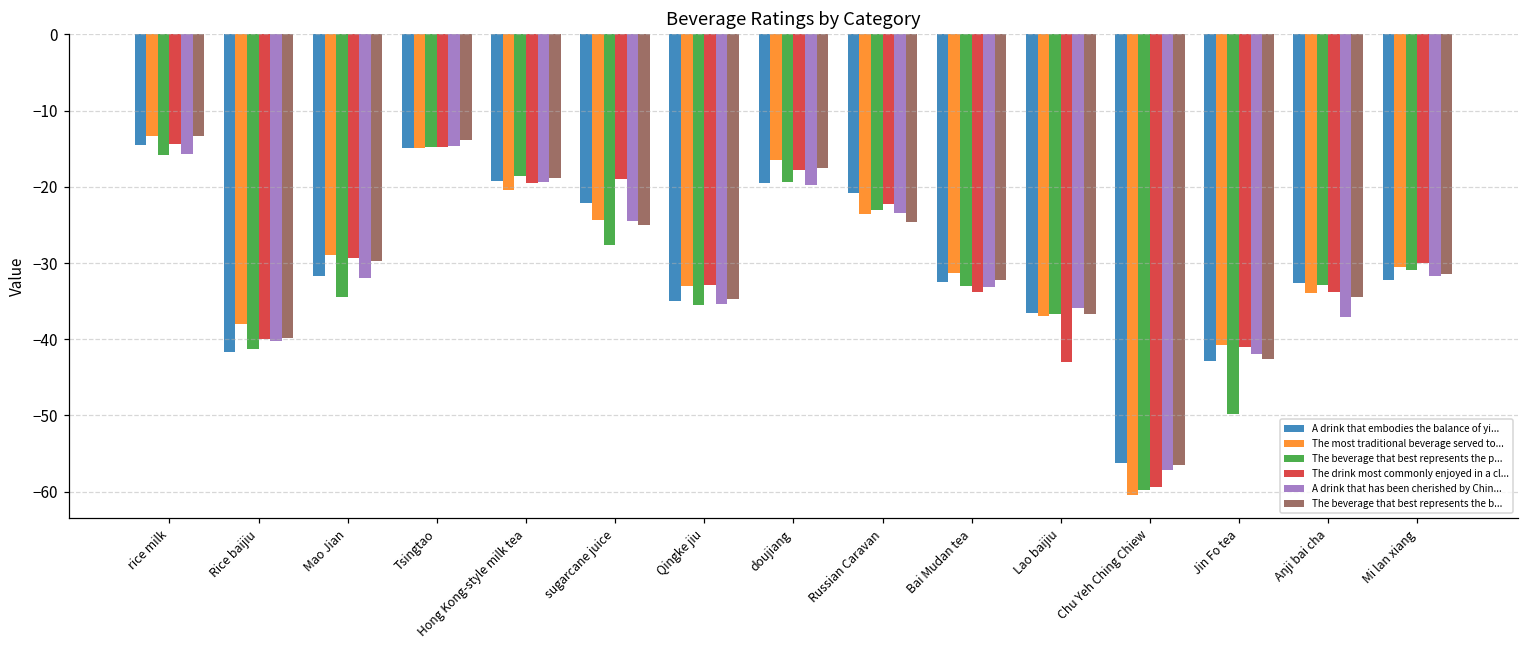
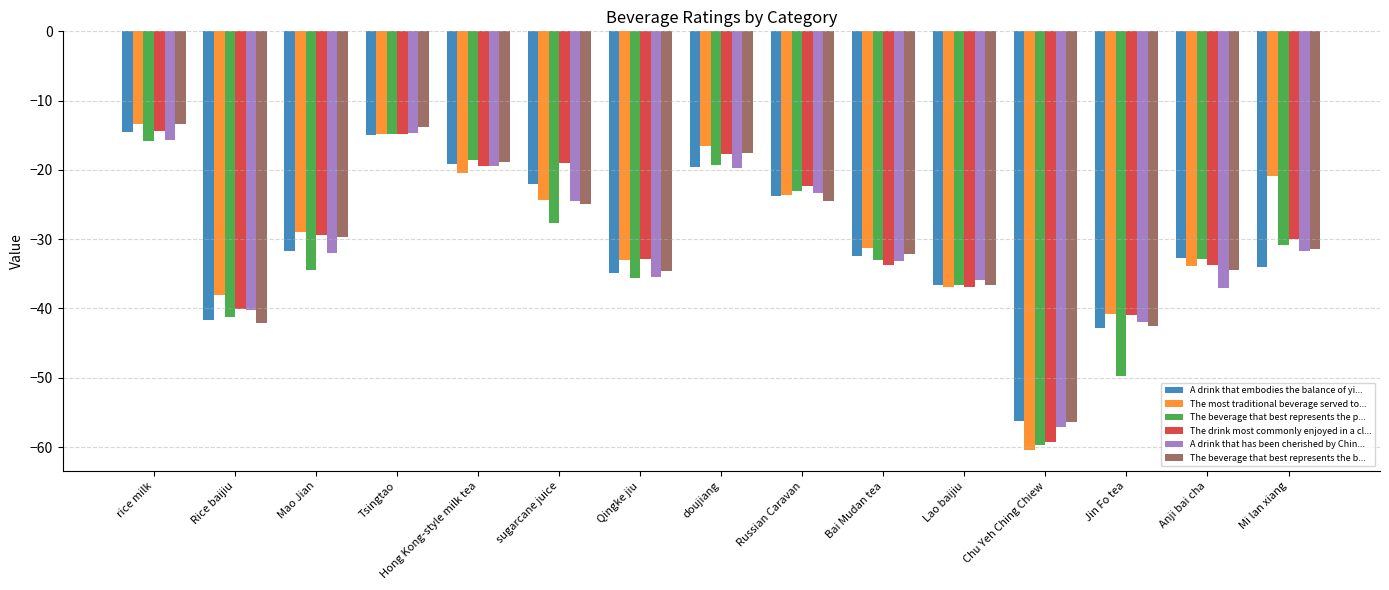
  {
    "A drink that embodies the balance of yi...": {
      "rice milk": -14,
      "Rice baijiu": -42,
      "Mao Jian": -32,
      "Tsingtao": -15,
      "Hong Kong-style milk tea": -19,
      "sugarcane juice": -22,
      "Qingke jiu": -35,
      "doujiang": -20,
-     "Russian Caravan": -21,
+     "Russian Caravan": -24,
      "Bai Mudan tea": -32,
      "Lao baijiu": -37,
      "Chu Yeh Ching Chiew": -56,
      "Jin Fo tea": -43,
      "Anji bai cha": -33,
-     "Mi lan xiang": -32
+     "Mi lan xiang": -34
    },
    "The most traditional beverage served to...": {
      "rice milk": -13,
      "Rice baijiu": -38,
      "Mao Jian": -29,
      "Tsingtao": -15,
      "Hong Kong-style milk tea": -20,
      "sugarcane juice": -24,
      "Qingke jiu": -33,
      "doujiang": -17,
      "Russian Caravan": -24,
      "Bai Mudan tea": -31,
      "Lao baijiu": -37,
      "Chu Yeh Ching Chiew": -60,
      "Jin Fo tea": -41,
      "Anji bai cha": -34,
-     "Mi lan xiang": -31
+     "Mi lan xiang": -21
    },
    "The beverage that best represents the p...": {
      "rice milk": -16,
      "Rice baijiu": -41,
      "Mao Jian": -34,
      "Tsingtao": -15,
      "Hong Kong-style milk tea": -19,
      "sugarcane juice": -28,
      "Qingke jiu": -36,
      "doujiang": -19,
      "Russian Caravan": -23,
      "Bai Mudan tea": -33,
      "Lao baijiu": -37,
      "Chu Yeh Ching Chiew": -60,
      "Jin Fo tea": -50,
      "Anji bai cha": -33,
      "Mi lan xiang": -31
    },
    "The drink most commonly enjoyed in a cl...": {
      "rice milk": -14,
      "Rice baijiu": -40,
      "Mao Jian": -29,
      "Tsingtao": -15,
      "Hong Kong-style milk tea": -19,
      "sugarcane juice": -19,
      "Qingke jiu": -33,
      "doujiang": -18,
      "Russian Caravan": -22,
      "Bai Mudan tea": -34,
-     "Lao baijiu": -43,
+     "Lao baijiu": -37,
      "Chu Yeh Ching Chiew": -59,
      "Jin Fo tea": -41,
      "Anji bai cha": -34,
      "Mi lan xiang": -30
    },
    "A drink that has been cherished by Chin...": {
      "rice milk": -16,
      "Rice baijiu": -40,
      "Mao Jian": -32,
      "Tsingtao": -15,
      "Hong Kong-style milk tea": -19,
      "sugarcane juice": -25,
      "Qingke jiu": -35,
      "doujiang": -20,
      "Russian Caravan": -23,
      "Bai Mudan tea": -33,
      "Lao baijiu": -36,
      "Chu Yeh Ching Chiew": -57,
      "Jin Fo tea": -42,
      "Anji bai cha": -37,
      "Mi lan xiang": -32
    },
    "The beverage that best represents the b...": {
      "rice milk": -13,
-     "Rice baijiu": -40,
+     "Rice baijiu": -42,
      "Mao Jian": -30,
      "Tsingtao": -14,
      "Hong Kong-style milk tea": -19,
      "sugarcane juice": -25,
      "Qingke jiu": -35,
      "doujiang": -18,
      "Russian Caravan": -25,
      "Bai Mudan tea": -32,
      "Lao baijiu": -37,
      "Chu Yeh Ching Chiew": -56,
      "Jin Fo tea": -43,
      "Anji bai cha": -34,
      "Mi lan xiang": -31
    }
  }
